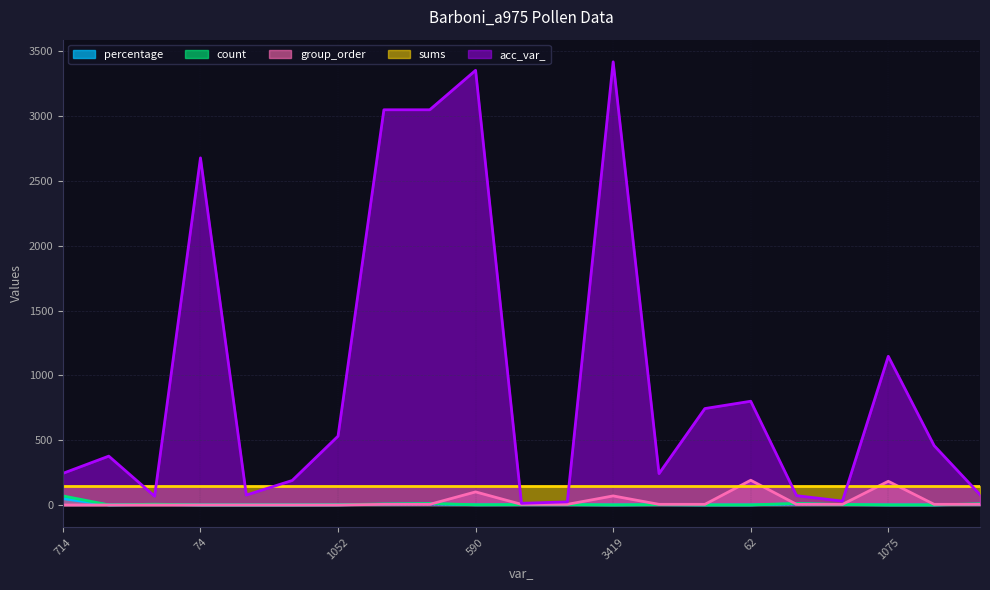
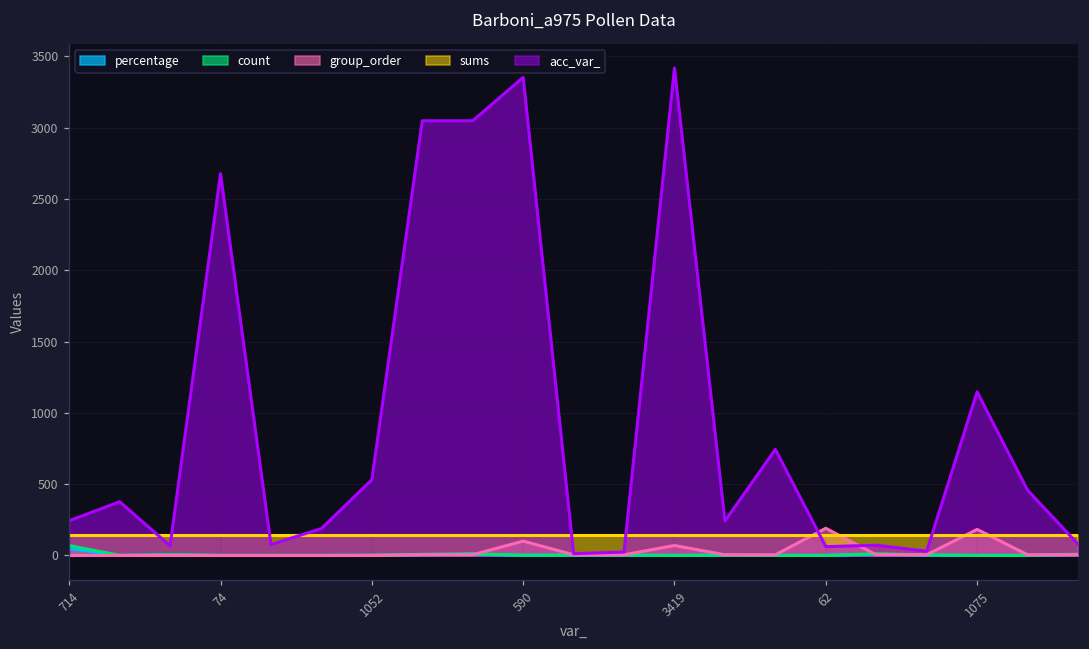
  {
    "percentage": {
      "714": 50
    },
    "count": {
      "714": 70
    },
    "group_order": {
      "714": 0,
      "590": 100,
      "3419": 70,
      "62": 190,
      "1075": 180
    },
    "sums": {
      "714": 140,
      "74": 140,
      "1052": 140,
      "590": 140,
      "3419": 140,
      "62": 140,
      "1075": 140
    },
    "acc_var_": {
      "714": 240,
      "74": 2680,
      "1052": 530,
      "590": 3350,
      "3419": 3420,
-     "62": 800,
+     "62": 60,
      "1075": 1150
    }
  }
